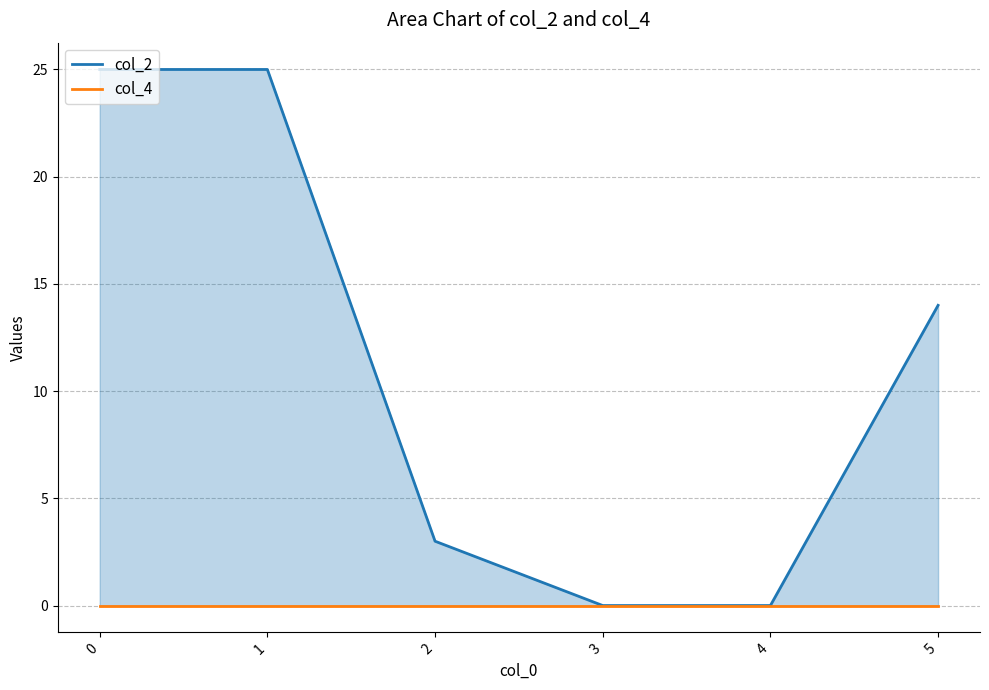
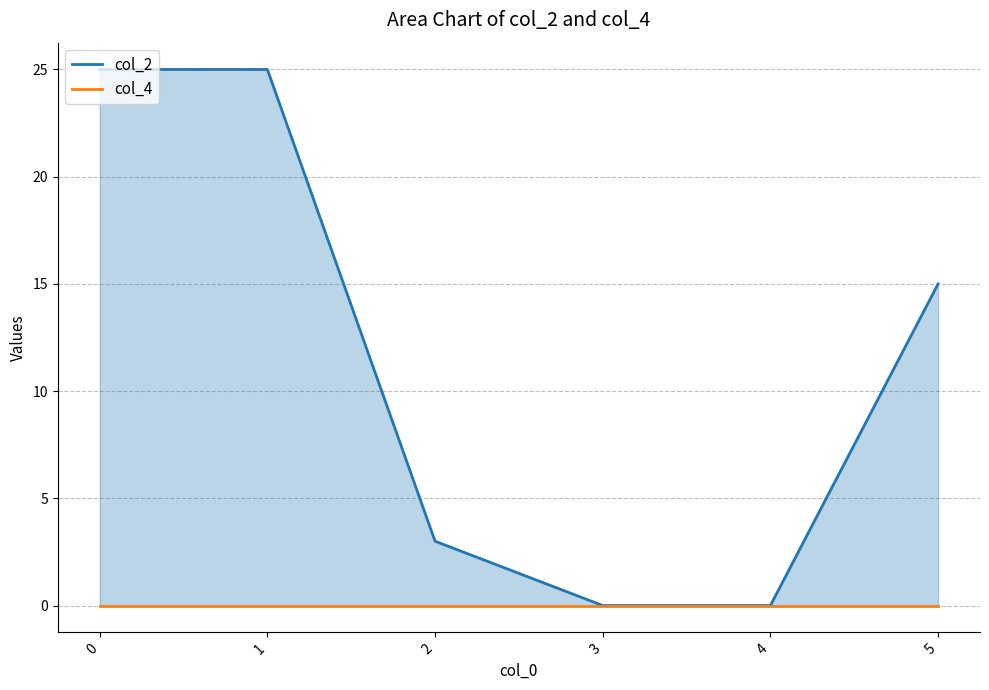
  {
    "col_2": {
      "1": 25,
      "2": 3,
-     "5": 14
+     "5": 15
    },
    "col_4": {
      "0": 0,
      "1": 0,
      "2": 0,
      "5": 0
    }
  }
